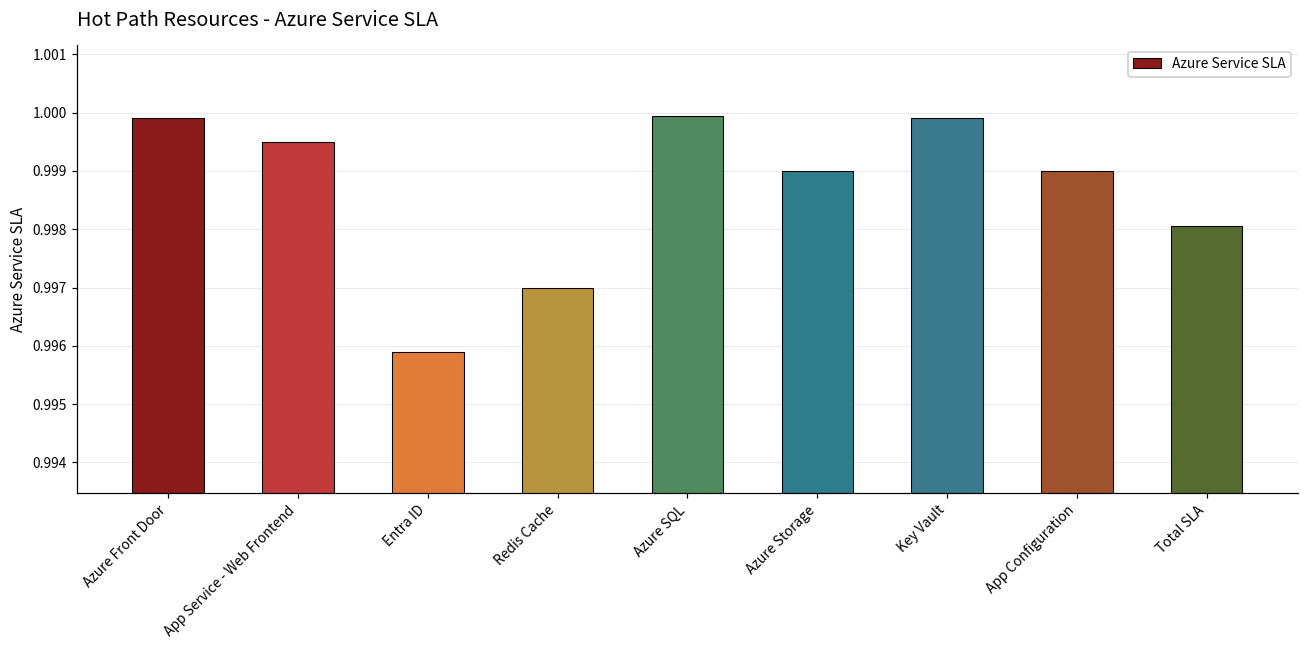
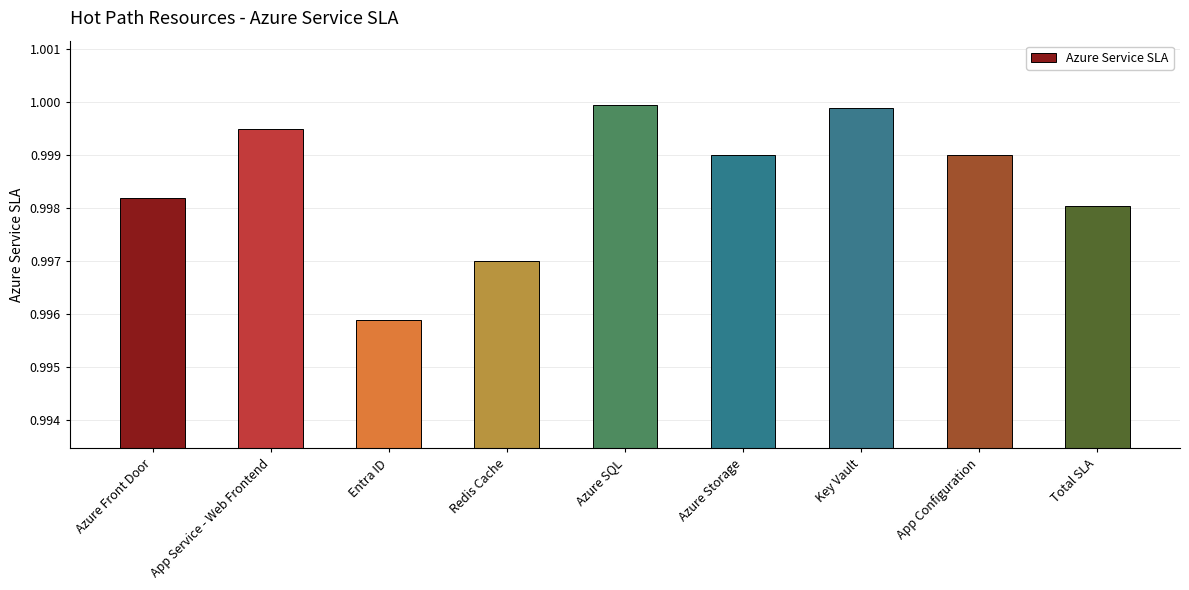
  {
-   "Azure Front Door": 0.9999,
+   "Azure Front Door": 0.9982,
    "App Service - Web Frontend": 0.9995,
    "Entra ID": 0.9959,
    "Redis Cache": 0.9970,
    "Azure SQL": 1.0000,
    "Azure Storage": 0.9990,
    "Key Vault": 0.9999,
    "App Configuration": 0.9990,
    "Total SLA": 0.9981
  }
